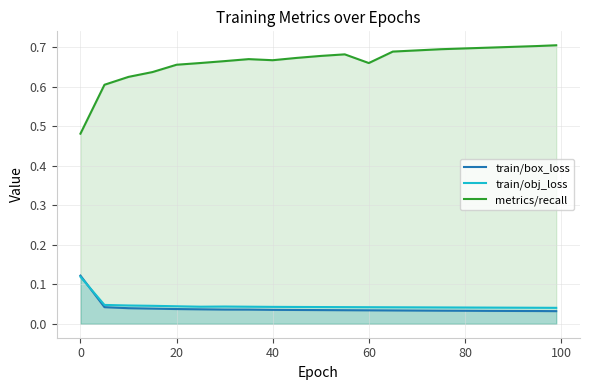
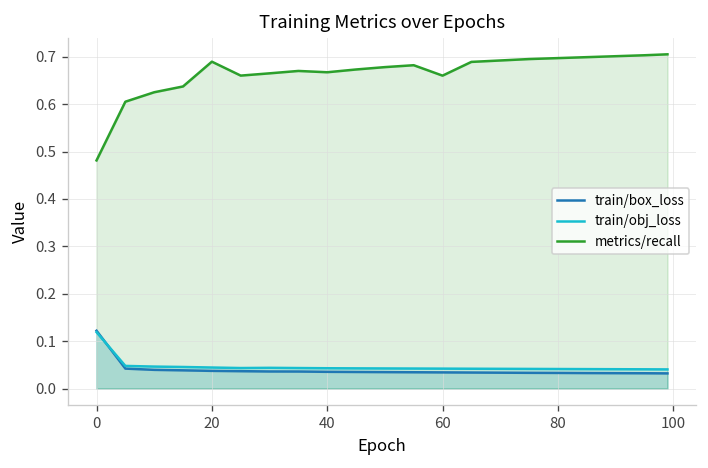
  {
    "train/box_loss": {
      "20": 0.04,
      "40": 0.04,
      "60": 0.03,
      "80": 0.03
    },
    "train/obj_loss": {
      "20": 0.04,
      "40": 0.04,
      "60": 0.04,
      "80": 0.04
    },
    "metrics/recall": {
      "0": 0.48,
-     "20": 0.66,
+     "20": 0.69,
      "40": 0.67,
      "60": 0.66,
      "80": 0.70
    }
  }
